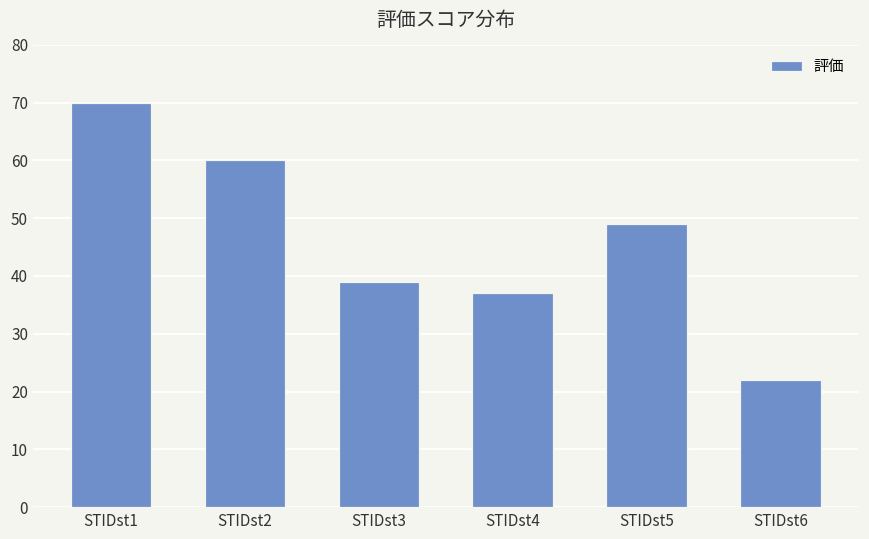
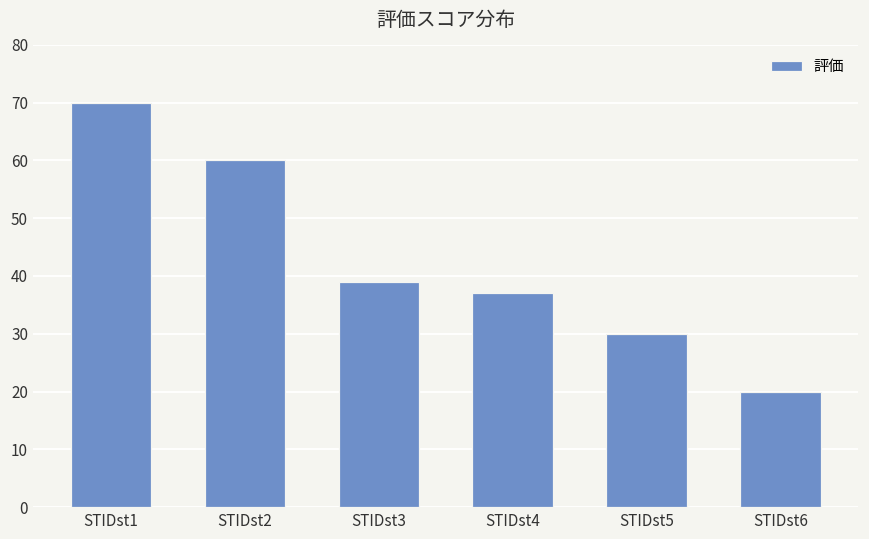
  {
    "STIDst1": 70,
    "STIDst2": 60,
    "STIDst3": 39,
    "STIDst4": 37,
-   "STIDst5": 49,
-   "STIDst6": 22
+   "STIDst5": 30,
+   "STIDst6": 20
  }
